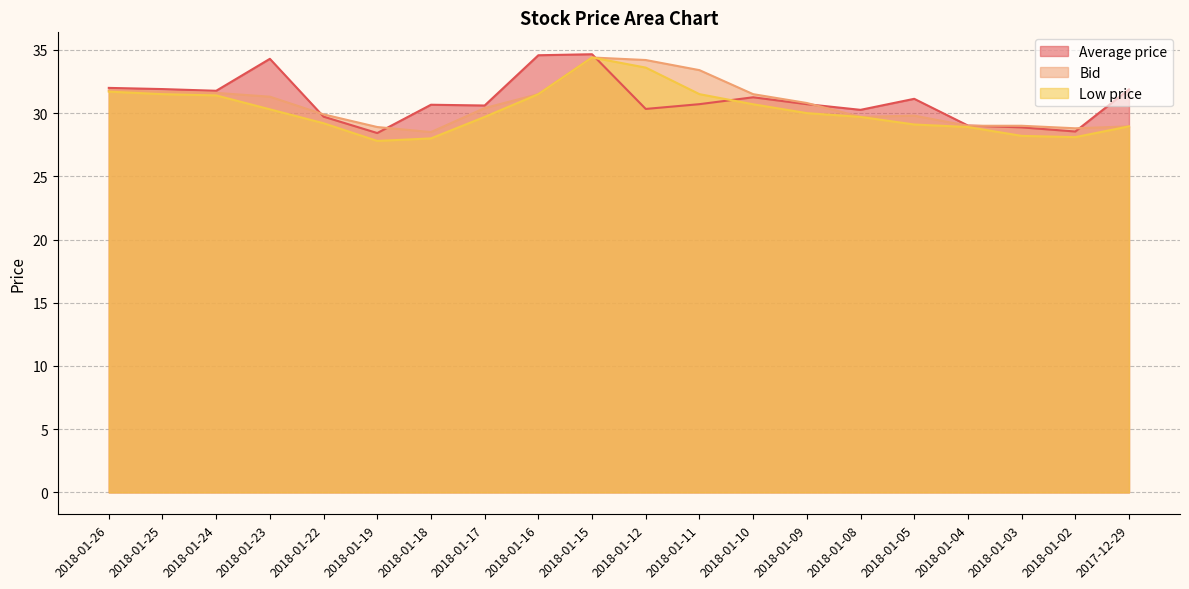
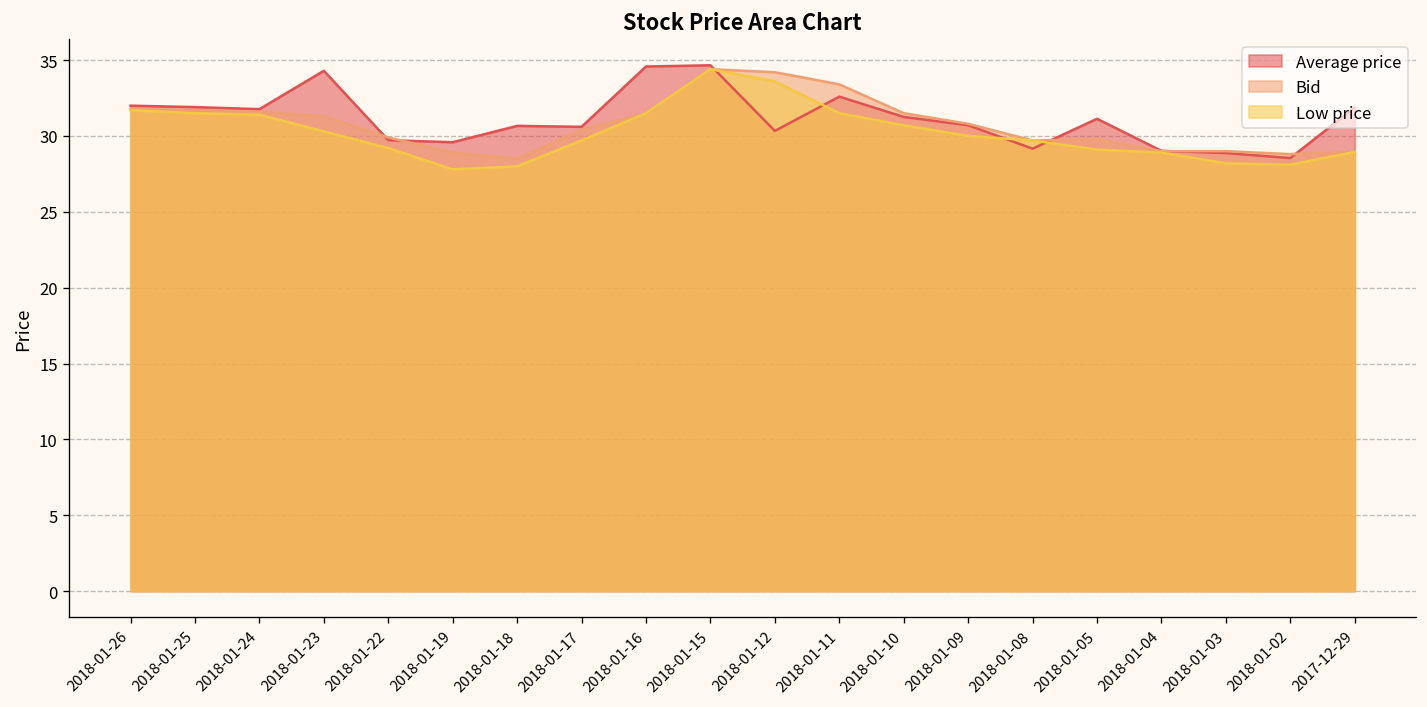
  {
    "Average price": {
      "2018-01-23": 34.3,
-     "2018-01-19": 28.4,
+     "2018-01-19": 29.6,
      "2018-01-18": 30.7,
      "2018-01-17": 30.6,
      "2018-01-16": 34.6,
      "2018-01-15": 34.7,
      "2018-01-12": 30.3,
-     "2018-01-11": 30.7,
+     "2018-01-11": 32.6,
      "2018-01-10": 31.3,
-     "2018-01-08": 30.3,
+     "2018-01-08": 29.2,
      "2018-01-05": 31.1,
      "2018-01-02": 28.5
    }
  }
